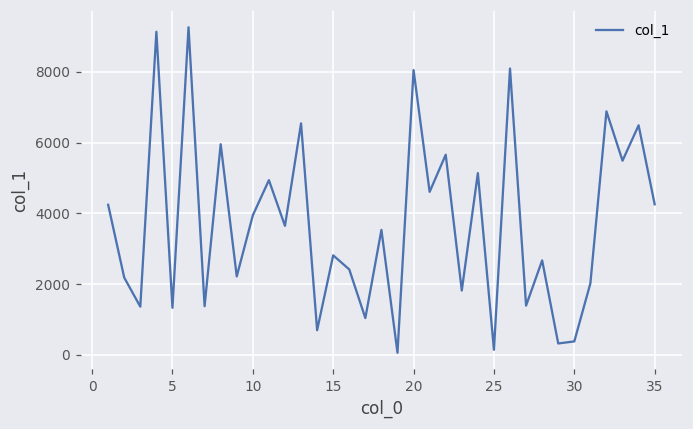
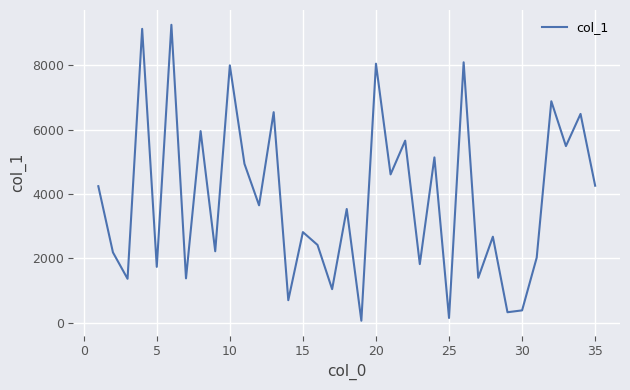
  {
-   "5": 1300,
-   "10": 3900,
+   "5": 1700,
+   "10": 8000,
    "15": 2800,
    "20": 8100,
    "25": 100,
    "30": 400,
    "35": 4300
  }
